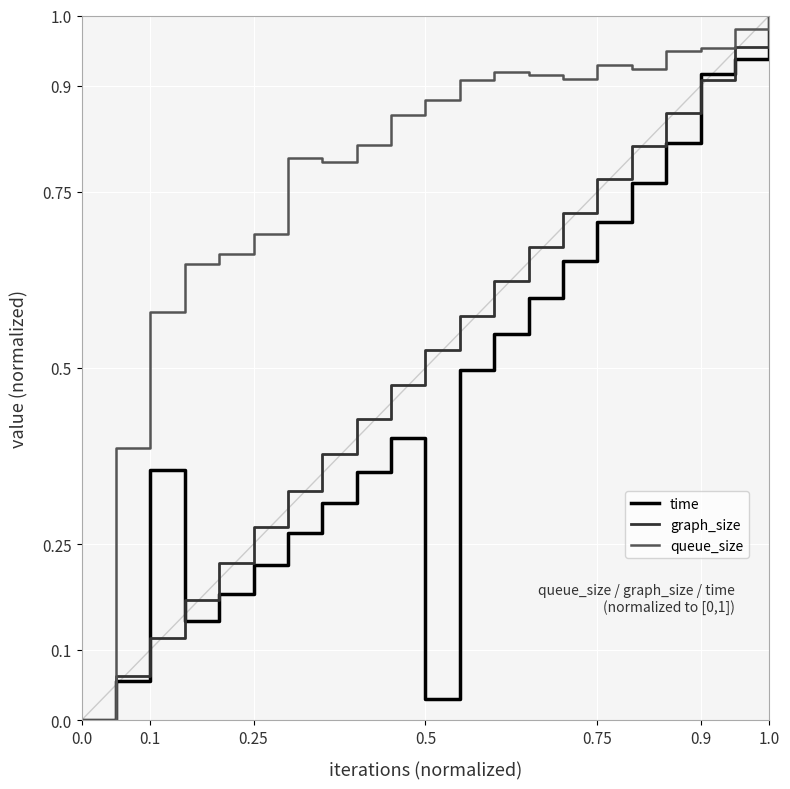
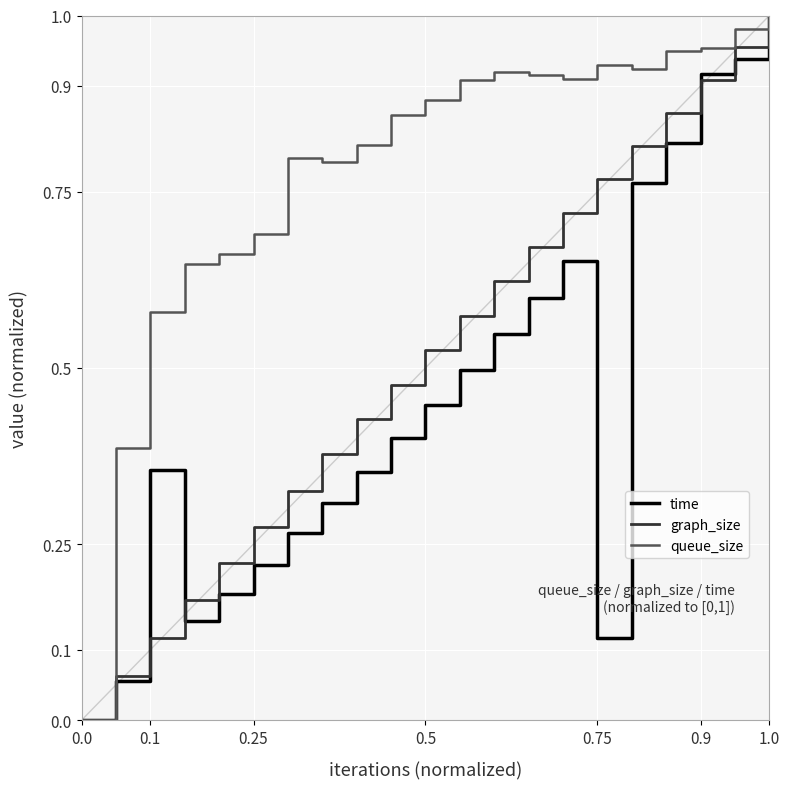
  {
    "time": {
      "0.1": 0.35,
      "0.25": 0.22,
-     "0.5": 0.03,
-     "0.75": 0.71,
+     "0.5": 0.45,
+     "0.75": 0.12,
      "0.9": 0.92
    }
  }
